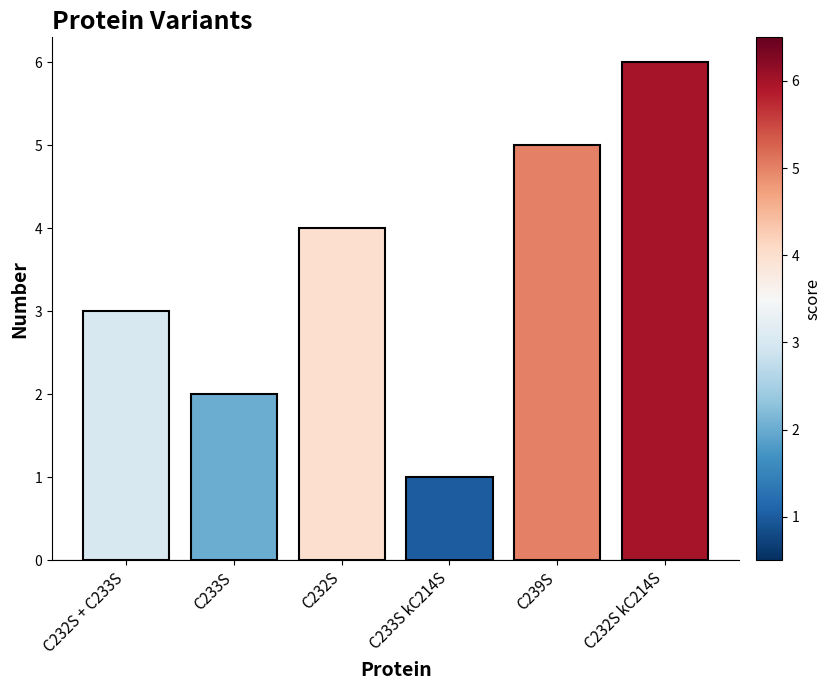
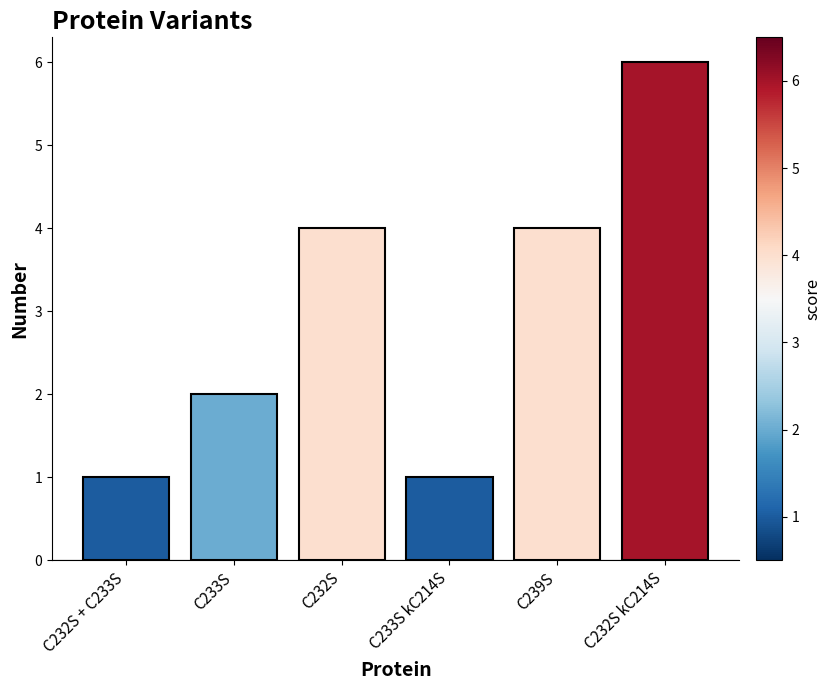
  {
-   "C232S + C233S": 3,
+   "C232S + C233S": 1,
    "C233S": 2,
    "C232S": 4,
    "C233S kC214S": 1,
-   "C239S": 5,
+   "C239S": 4,
    "C232S kC214S": 6
  }
